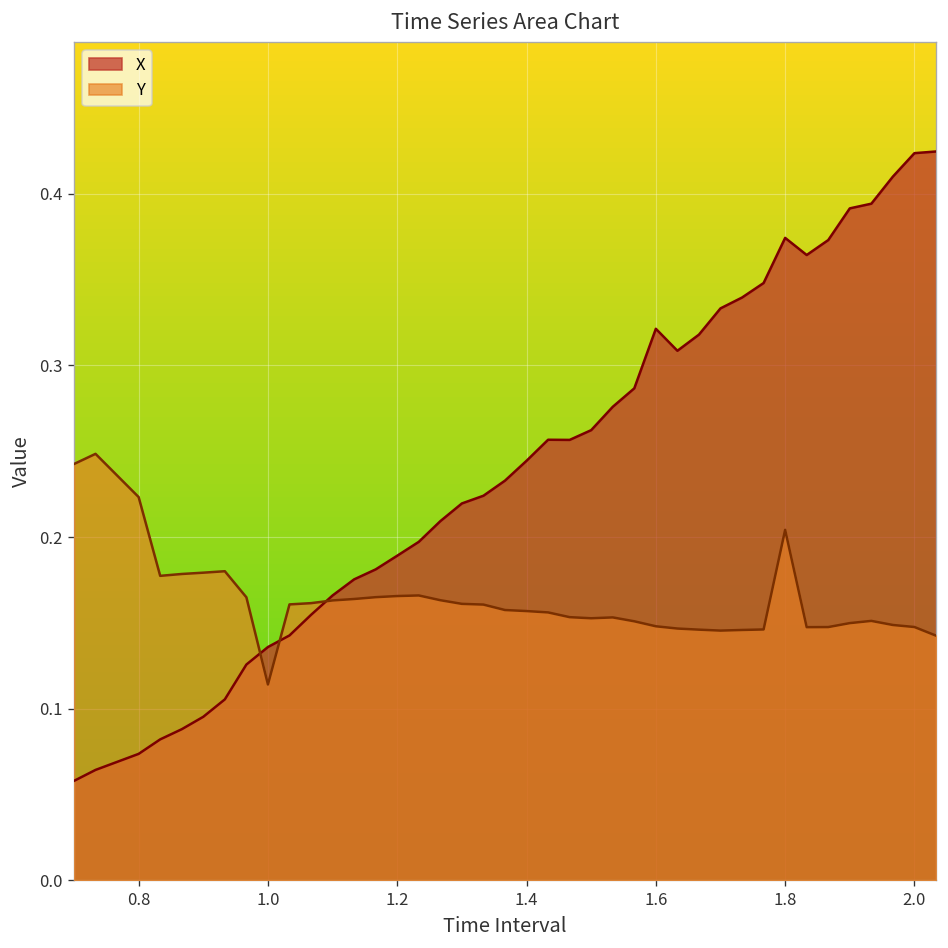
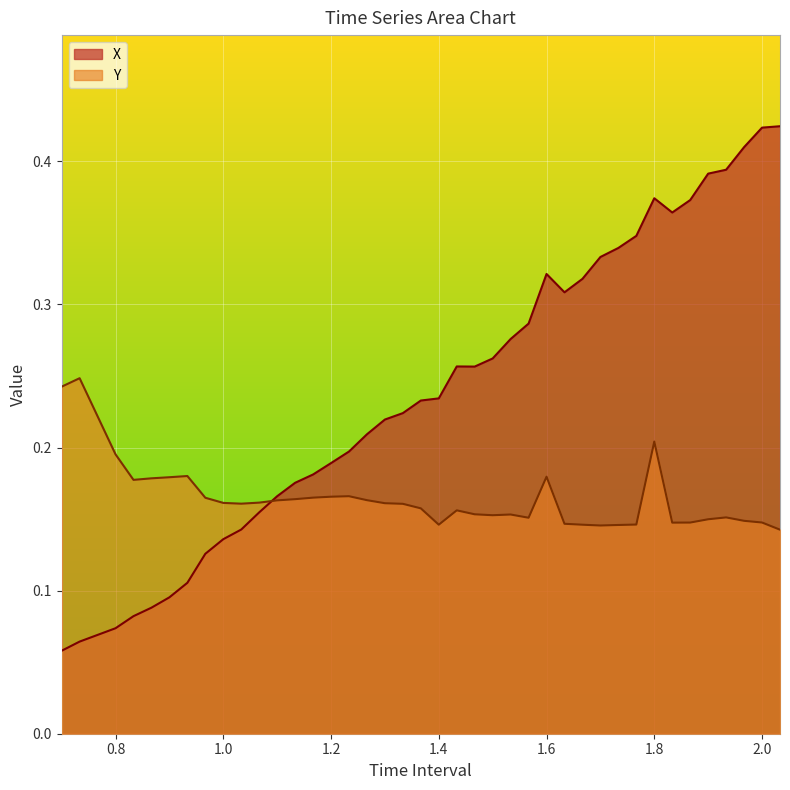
  {
    "X": {
      "0.8": 0.074,
      "1.0": 0.136,
      "1.2": 0.189,
-     "1.4": 0.244,
+     "1.4": 0.234,
      "1.6": 0.321,
      "1.8": 0.374,
      "2.0": 0.424
    },
    "Y": {
-     "0.8": 0.223,
-     "1.0": 0.114,
+     "0.8": 0.195,
+     "1.0": 0.161,
      "1.2": 0.166,
-     "1.4": 0.157,
-     "1.6": 0.148,
+     "1.4": 0.146,
+     "1.6": 0.180,
      "1.8": 0.204,
      "2.0": 0.148
    }
  }
